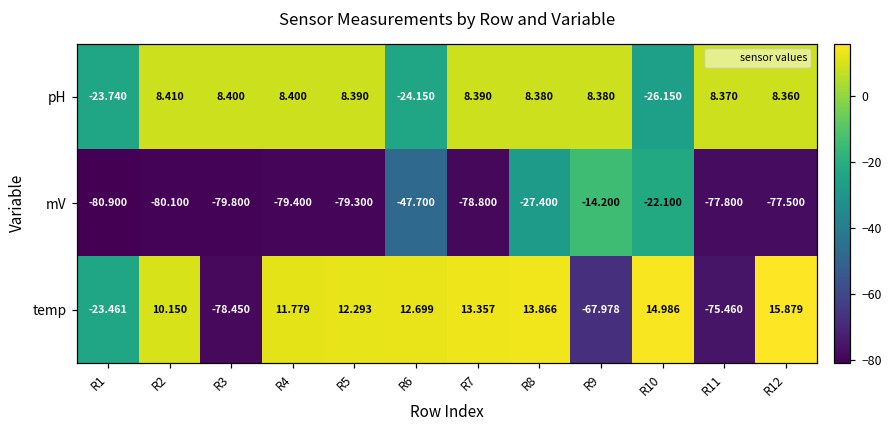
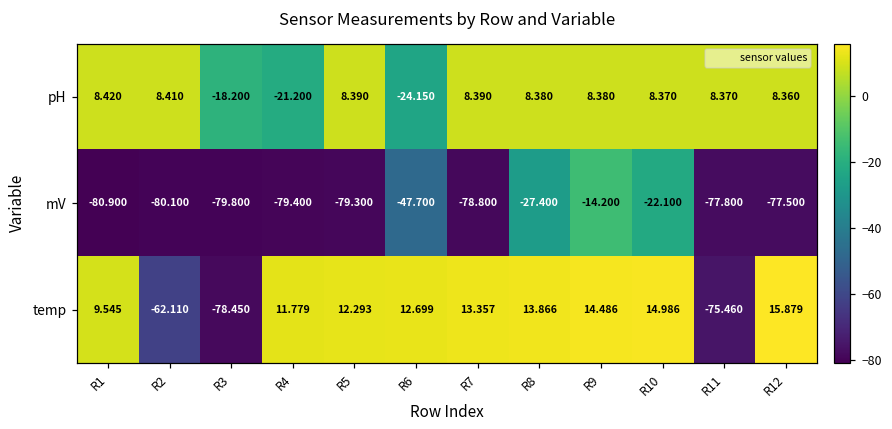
  {
    "pH": {
-     "R1": -23.740,
+     "R1": 8.420,
      "R2": 8.410,
-     "R3": 8.400,
-     "R4": 8.400,
+     "R3": -18.200,
+     "R4": -21.200,
      "R5": 8.390,
      "R6": -24.150,
      "R7": 8.390,
      "R8": 8.380,
      "R9": 8.380,
-     "R10": -26.150,
+     "R10": 8.370,
      "R11": 8.370,
      "R12": 8.360
    },
    "mV": {
      "R1": -80.900,
      "R2": -80.100,
      "R3": -79.800,
      "R4": -79.400,
      "R5": -79.300,
      "R6": -47.700,
      "R7": -78.800,
      "R8": -27.400,
      "R9": -14.200,
      "R10": -22.100,
      "R11": -77.800,
      "R12": -77.500
    },
    "temp": {
-     "R1": -23.461,
-     "R2": 10.150,
+     "R1": 9.545,
+     "R2": -62.110,
      "R3": -78.450,
      "R4": 11.779,
      "R5": 12.293,
      "R6": 12.699,
      "R7": 13.357,
      "R8": 13.866,
-     "R9": -67.978,
+     "R9": 14.486,
      "R10": 14.986,
      "R11": -75.460,
      "R12": 15.879
    }
  }
